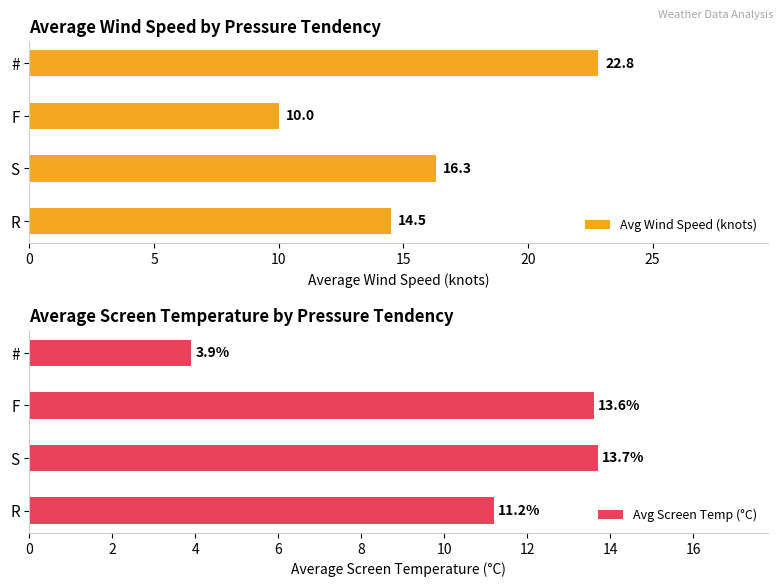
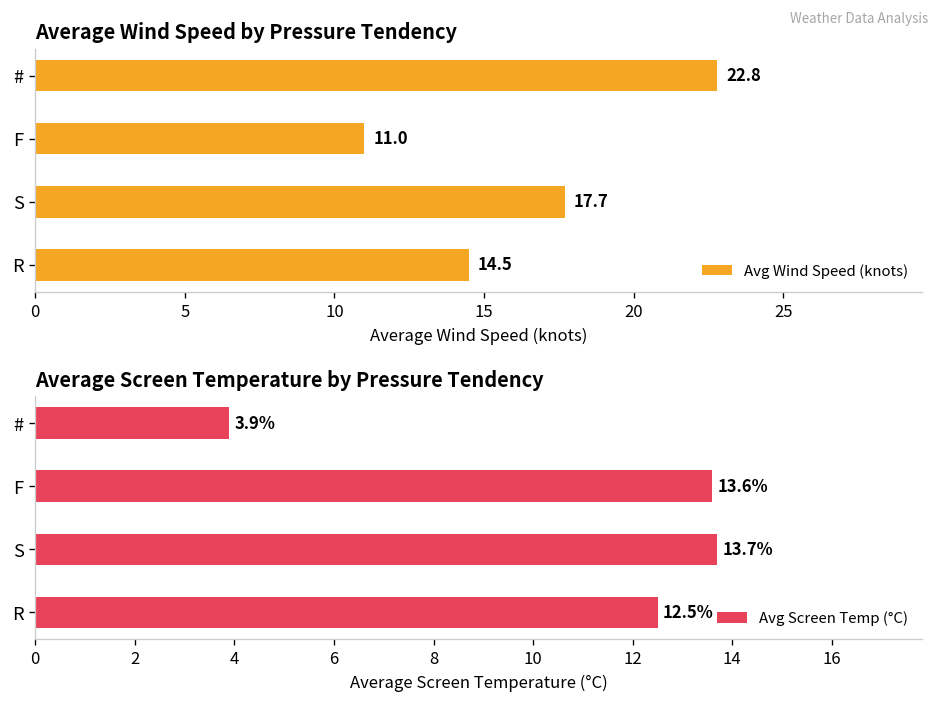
  {
    "Average Wind Speed by Pressure Tendency": {
      "#": "22.8",
-     "F": "10.0",
-     "S": "16.3",
+     "F": "11.0",
+     "S": "17.7",
      "R": "14.5"
    },
    "Average Screen Temperature by Pressure Tendency": {
      "#": "3.9%",
      "F": "13.6%",
      "S": "13.7%",
-     "R": "11.2%"
+     "R": "12.5%"
    }
  }
